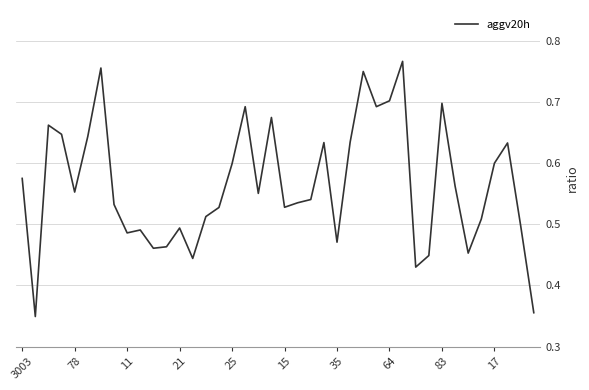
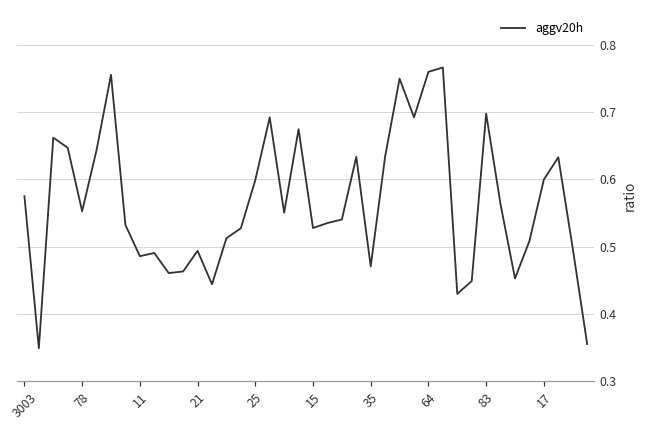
  {
    "3003": 0.57,
    "78": 0.55,
-   "64": 0.70,
+   "64": 0.76,
    "83": 0.70
  }
